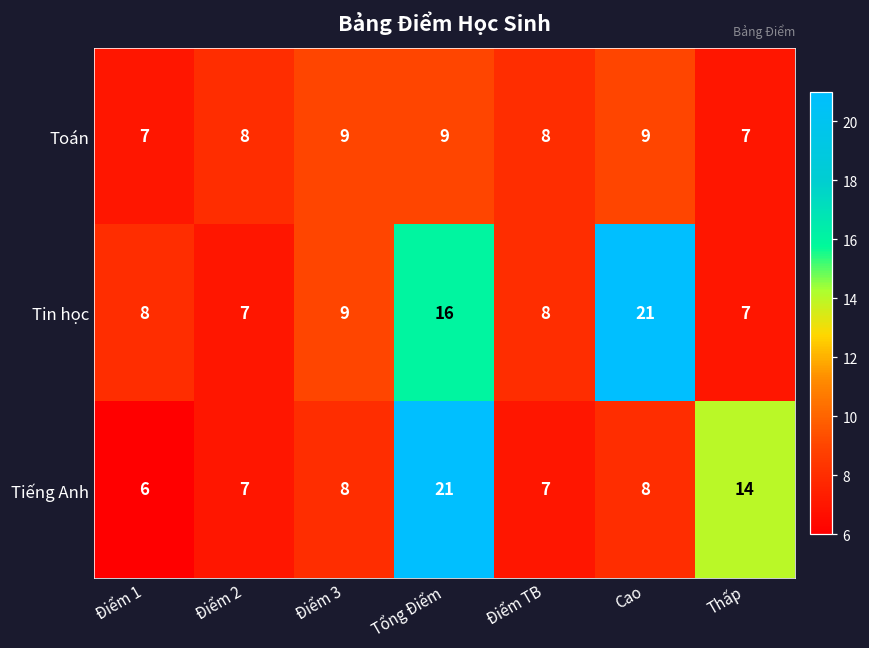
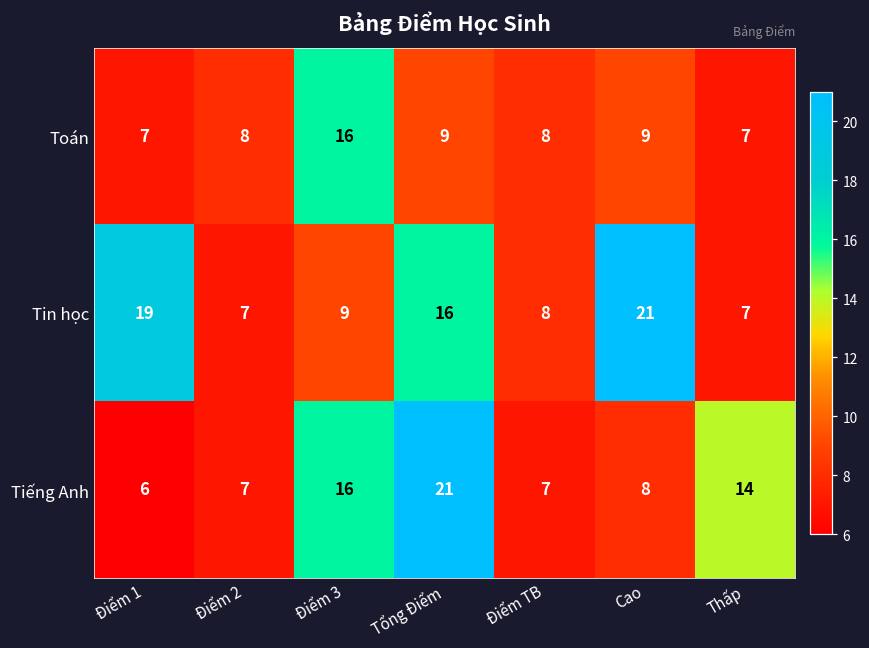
  {
    "Toán": {
      "Điểm 1": 7,
      "Điểm 2": 8,
-     "Điểm 3": 9,
+     "Điểm 3": 16,
      "Tổng Điểm": 9,
      "Điểm TB": 8,
      "Cao": 9,
      "Thấp": 7
    },
    "Tin học": {
-     "Điểm 1": 8,
+     "Điểm 1": 19,
      "Điểm 2": 7,
      "Điểm 3": 9,
      "Tổng Điểm": 16,
      "Điểm TB": 8,
      "Cao": 21,
      "Thấp": 7
    },
    "Tiếng Anh": {
      "Điểm 1": 6,
      "Điểm 2": 7,
-     "Điểm 3": 8,
+     "Điểm 3": 16,
      "Tổng Điểm": 21,
      "Điểm TB": 7,
      "Cao": 8,
      "Thấp": 14
    }
  }
